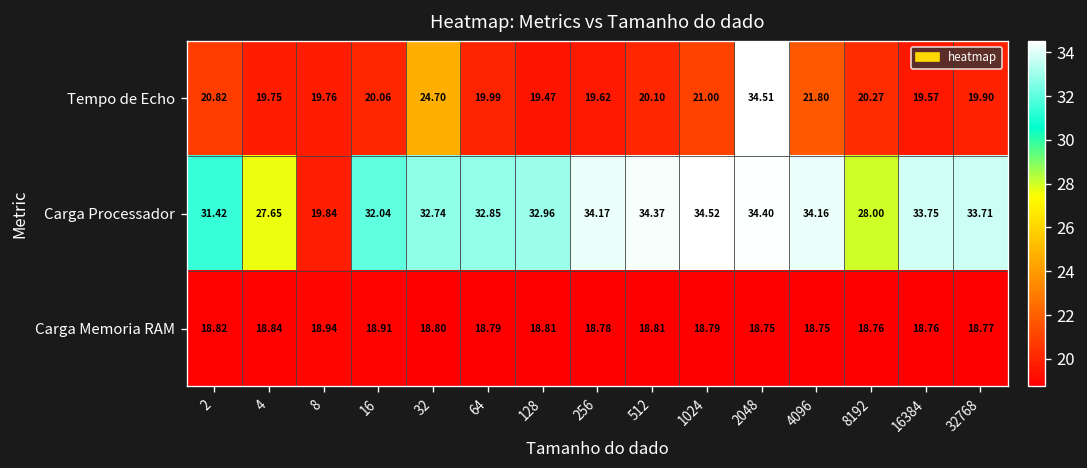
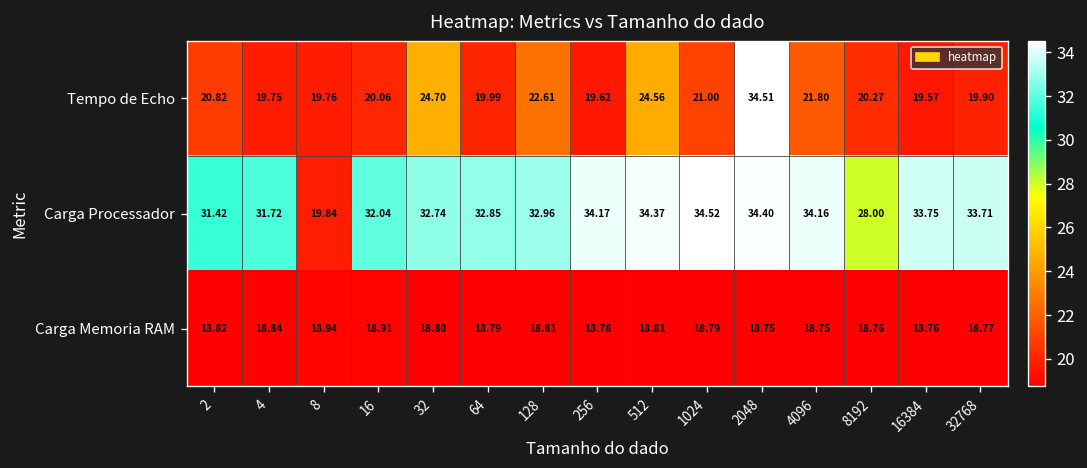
  {
    "Tempo de Echo": {
      "2": 20.82,
      "4": 19.75,
      "8": 19.76,
      "16": 20.06,
      "32": 24.70,
      "64": 19.99,
-     "128": 19.47,
+     "128": 22.61,
      "256": 19.62,
-     "512": 20.10,
+     "512": 24.56,
      "1024": 21.00,
      "2048": 34.51,
      "4096": 21.80,
      "8192": 20.27,
      "16384": 19.57,
      "32768": 19.90
    },
    "Carga Processador": {
      "2": 31.42,
-     "4": 27.65,
+     "4": 31.72,
      "8": 19.84,
      "16": 32.04,
      "32": 32.74,
      "64": 32.85,
      "128": 32.96,
      "256": 34.17,
      "512": 34.37,
      "1024": 34.52,
      "2048": 34.40,
      "4096": 34.16,
      "8192": 28.00,
      "16384": 33.75,
      "32768": 33.71
    },
    "Carga Memoria RAM": {
      "2": 18.82,
      "4": 18.84,
      "8": 18.94,
      "16": 18.91,
      "32": 18.80,
      "64": 18.79,
      "128": 18.81,
      "256": 18.78,
      "512": 18.81,
      "1024": 18.79,
      "2048": 18.75,
      "4096": 18.75,
      "8192": 18.76,
      "16384": 18.76,
      "32768": 18.77
    }
  }
